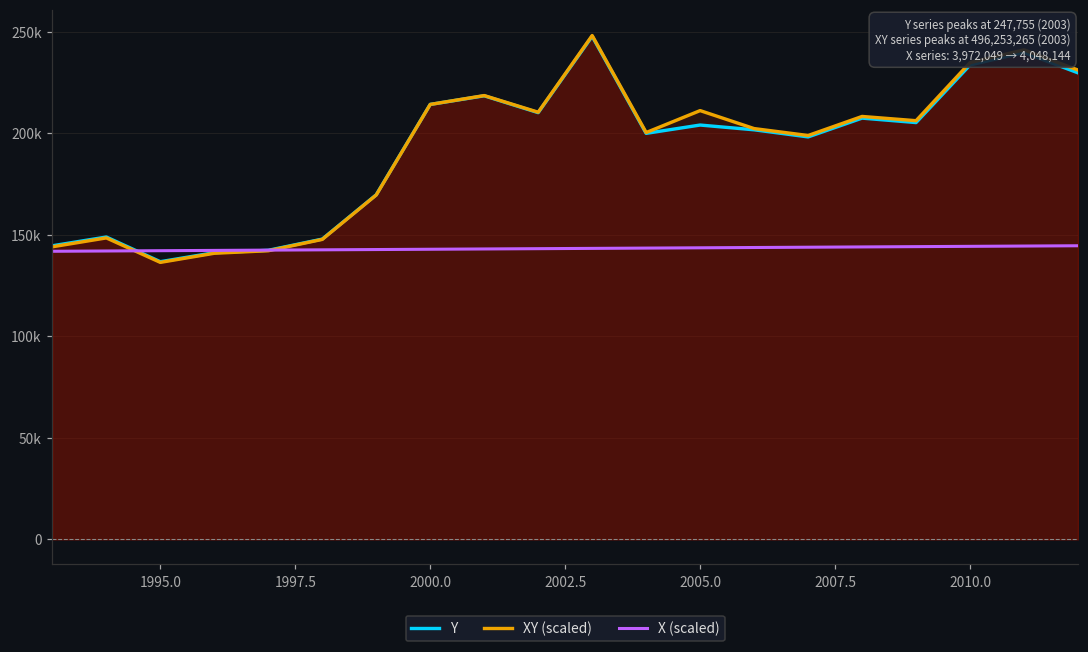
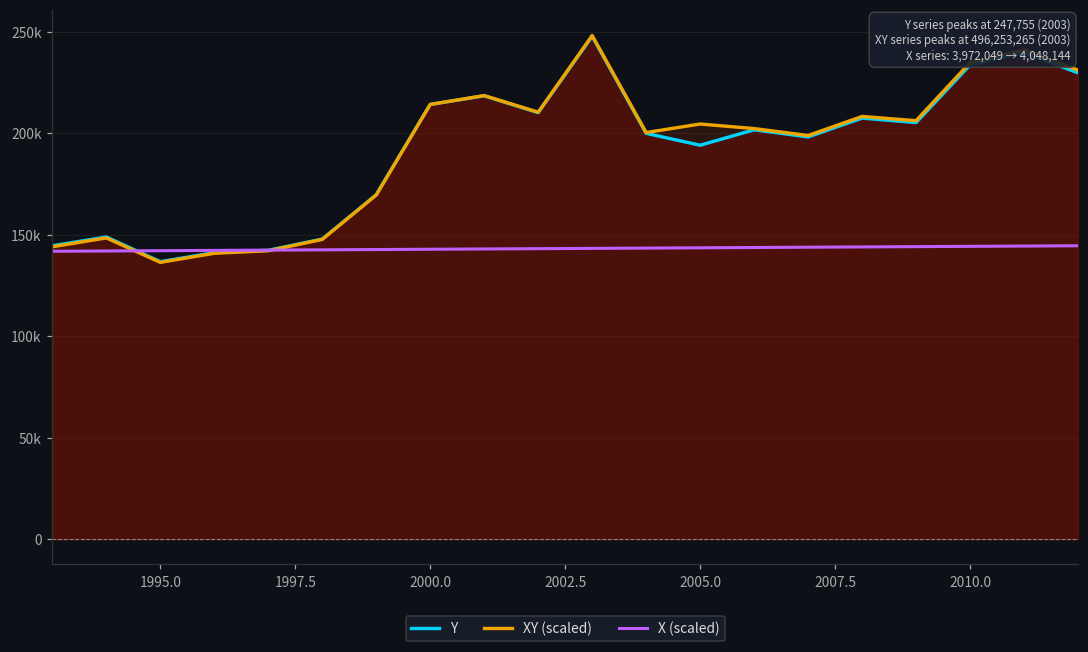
  {
    "Y": {
-     "2005.0": 204000
+     "2005.0": 194000
    },
    "XY (scaled)": {
-     "2005.0": 211000
+     "2005.0": 205000
    },
    "X (scaled)": {
      "1995.0": 142000,
      "2000.0": 143000,
      "2005.0": 144000,
      "2010.0": 144000
    }
  }
